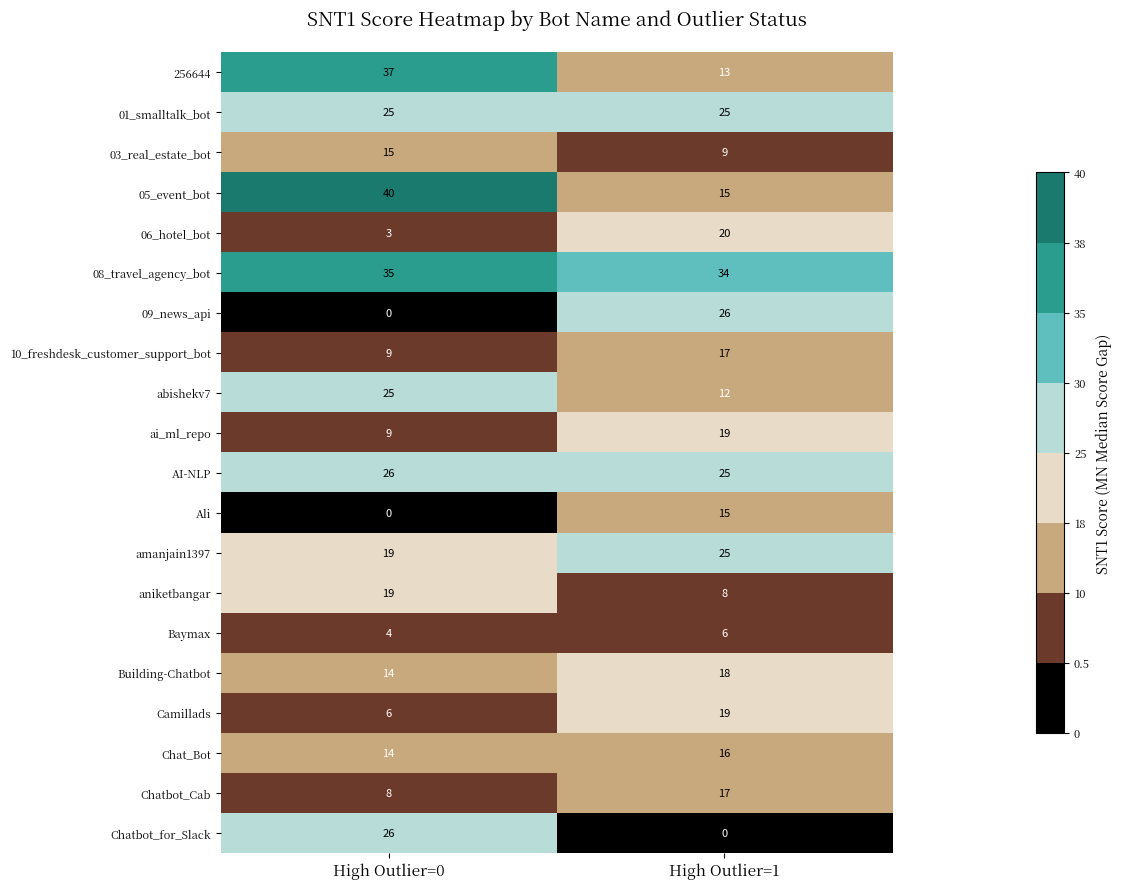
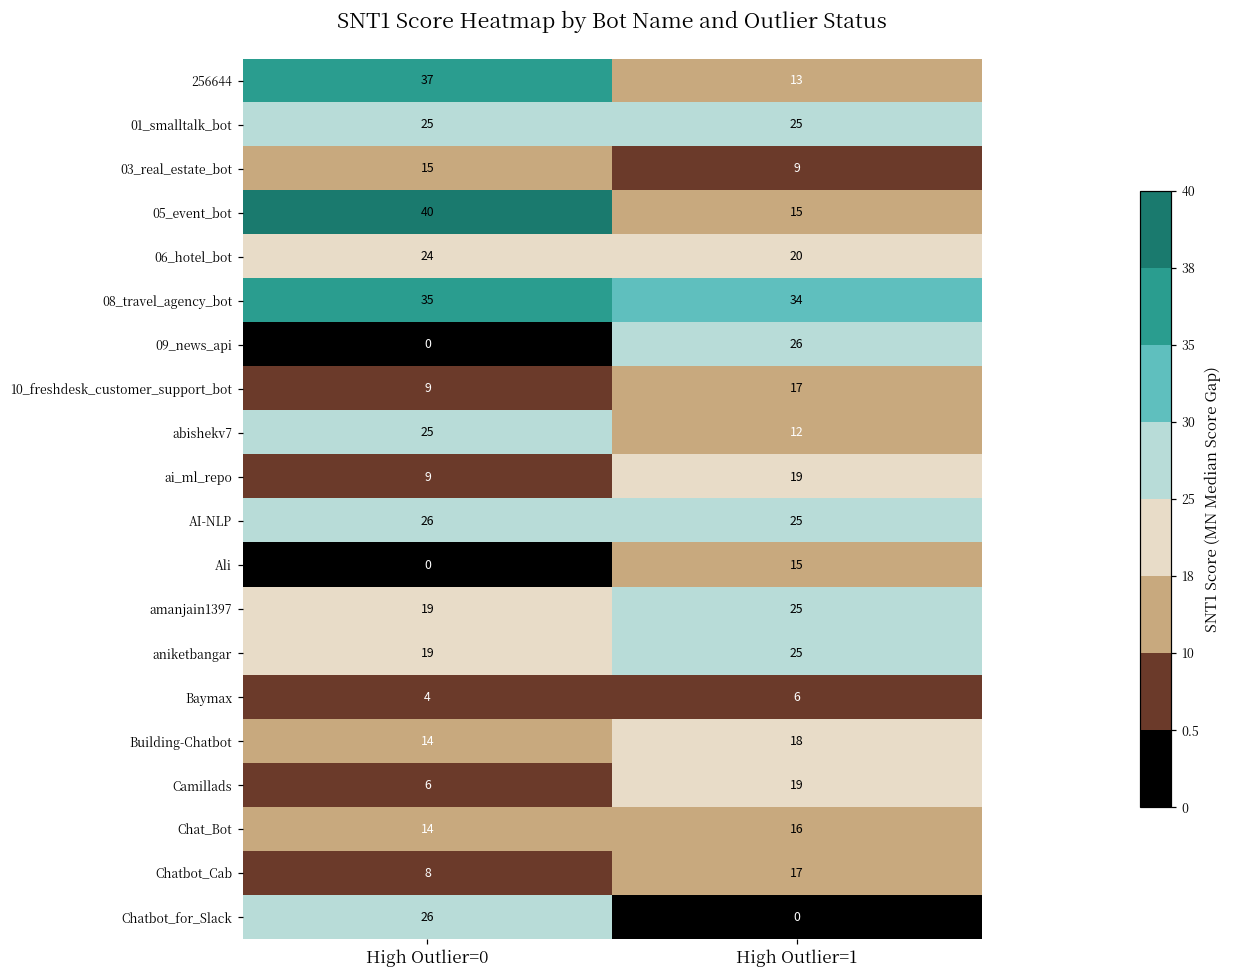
  {
    "256644": {
      "High Outlier=0": 37,
      "High Outlier=1": 13
    },
    "01_smalltalk_bot": {
      "High Outlier=0": 25,
      "High Outlier=1": 25
    },
    "03_real_estate_bot": {
      "High Outlier=0": 15,
      "High Outlier=1": 9
    },
    "05_event_bot": {
      "High Outlier=0": 40,
      "High Outlier=1": 15
    },
    "06_hotel_bot": {
-     "High Outlier=0": 3,
+     "High Outlier=0": 24,
      "High Outlier=1": 20
    },
    "08_travel_agency_bot": {
      "High Outlier=0": 35,
      "High Outlier=1": 34
    },
    "09_news_api": {
      "High Outlier=0": 0,
      "High Outlier=1": 26
    },
    "10_freshdesk_customer_support_bot": {
      "High Outlier=0": 9,
      "High Outlier=1": 17
    },
    "abishekv7": {
      "High Outlier=0": 25,
      "High Outlier=1": 12
    },
    "ai_ml_repo": {
      "High Outlier=0": 9,
      "High Outlier=1": 19
    },
    "AI-NLP": {
      "High Outlier=0": 26,
      "High Outlier=1": 25
    },
    "Ali": {
      "High Outlier=0": 0,
      "High Outlier=1": 15
    },
    "amanjain1397": {
      "High Outlier=0": 19,
      "High Outlier=1": 25
    },
    "aniketbangar": {
      "High Outlier=0": 19,
-     "High Outlier=1": 8
+     "High Outlier=1": 25
    },
    "Baymax": {
      "High Outlier=0": 4,
      "High Outlier=1": 6
    },
    "Building-Chatbot": {
      "High Outlier=0": 14,
      "High Outlier=1": 18
    },
    "Camillads": {
      "High Outlier=0": 6,
      "High Outlier=1": 19
    },
    "Chat_Bot": {
      "High Outlier=0": 14,
      "High Outlier=1": 16
    },
    "Chatbot_Cab": {
      "High Outlier=0": 8,
      "High Outlier=1": 17
    },
    "Chatbot_for_Slack": {
      "High Outlier=0": 26,
      "High Outlier=1": 0
    }
  }
